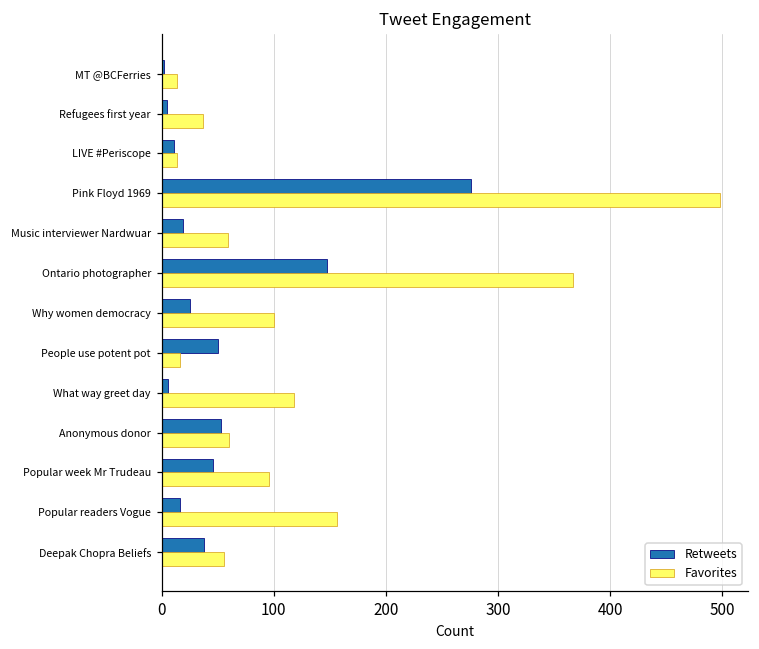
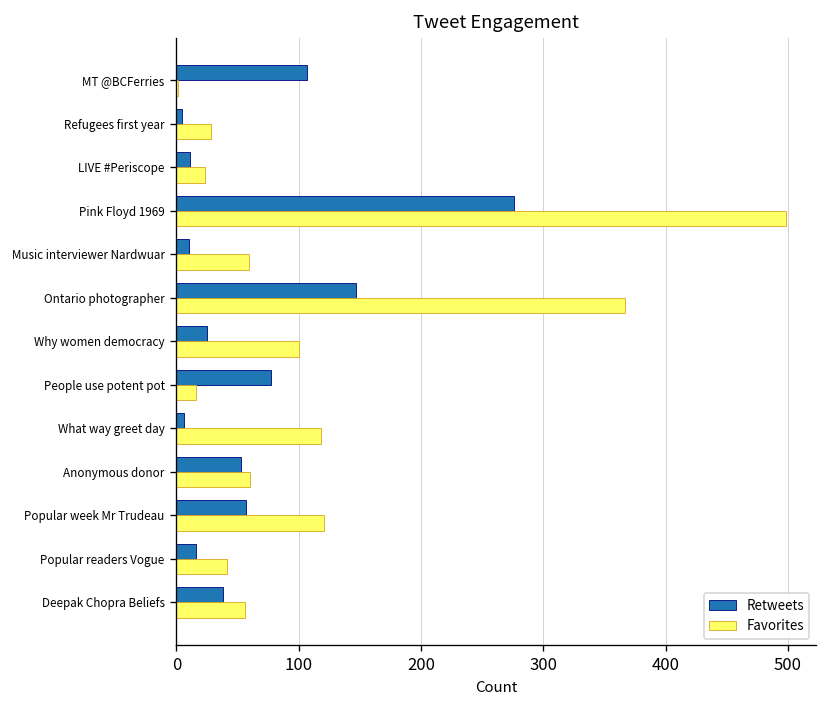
  {
    "Retweets": {
-     "MT @BCFerries": 2,
+     "MT @BCFerries": 107,
      "Refugees first year": 5,
      "LIVE #Periscope": 11,
      "Pink Floyd 1969": 276,
-     "Music interviewer Nardwuar": 19,
+     "Music interviewer Nardwuar": 10,
      "Ontario photographer": 147,
      "Why women democracy": 25,
-     "People use potent pot": 50,
+     "People use potent pot": 77,
      "What way greet day": 6,
      "Anonymous donor": 53,
-     "Popular week Mr Trudeau": 46,
+     "Popular week Mr Trudeau": 57,
      "Popular readers Vogue": 16,
      "Deepak Chopra Beliefs": 38
    },
    "Favorites": {
-     "MT @BCFerries": 14,
-     "Refugees first year": 37,
-     "LIVE #Periscope": 14,
+     "MT @BCFerries": 1,
+     "Refugees first year": 28,
+     "LIVE #Periscope": 23,
      "Pink Floyd 1969": 498,
      "Music interviewer Nardwuar": 59,
      "Ontario photographer": 367,
      "Why women democracy": 100,
      "People use potent pot": 16,
      "What way greet day": 118,
      "Anonymous donor": 60,
-     "Popular week Mr Trudeau": 96,
-     "Popular readers Vogue": 156,
+     "Popular week Mr Trudeau": 121,
+     "Popular readers Vogue": 41,
      "Deepak Chopra Beliefs": 56
    }
  }
